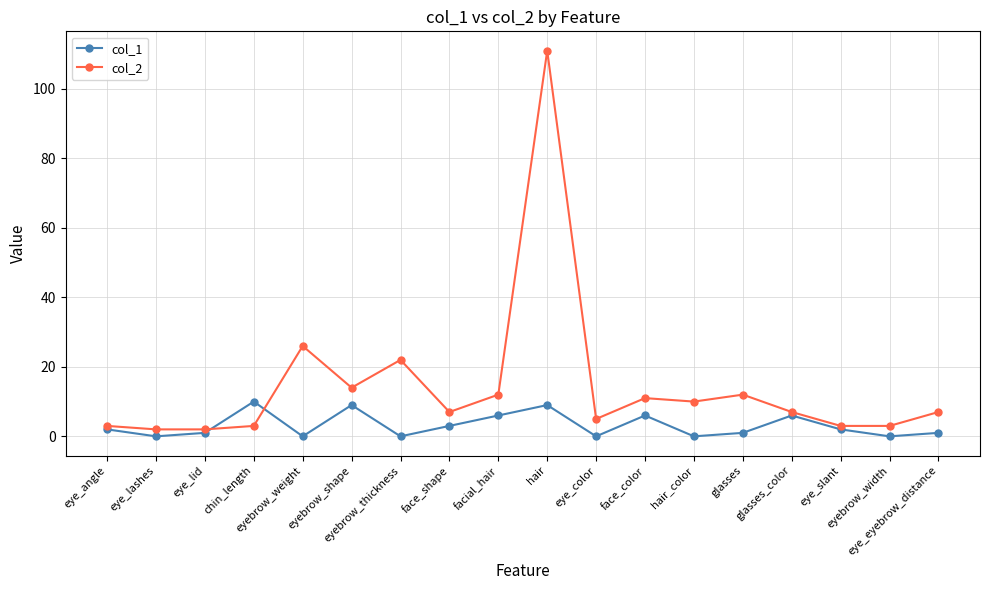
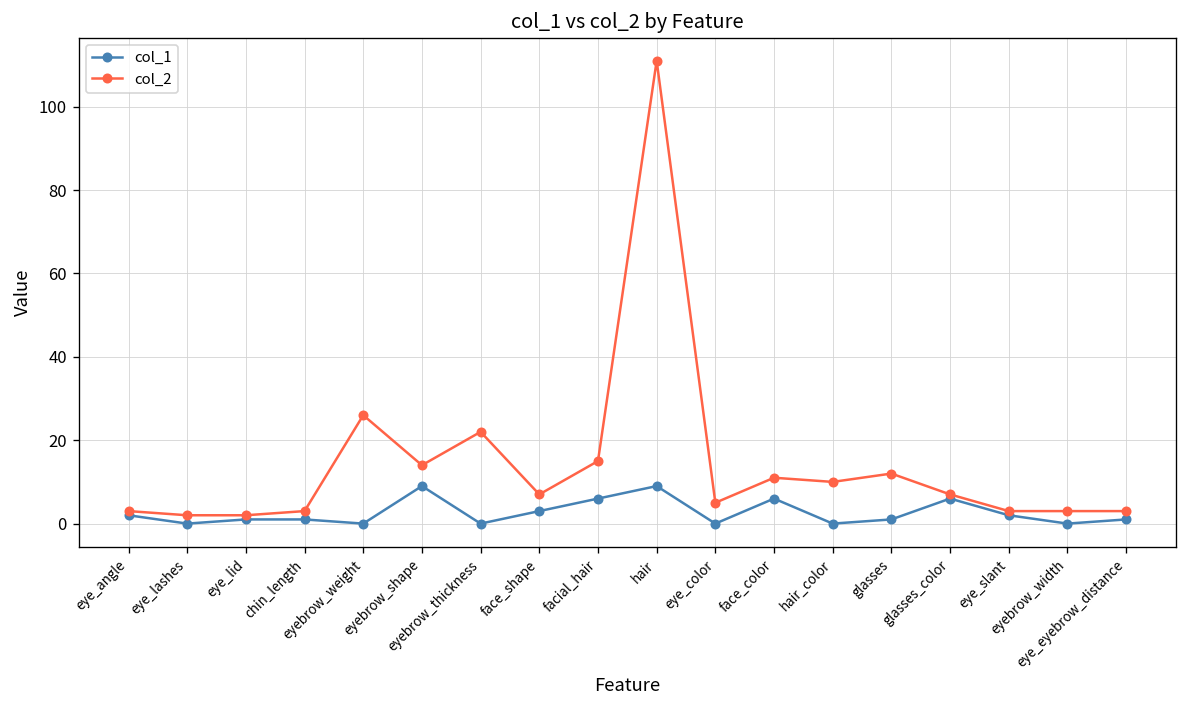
  {
    "col_1": {
      "eye_angle": 2,
      "eye_lashes": 0,
      "eye_lid": 1,
-     "chin_length": 10,
+     "chin_length": 1,
      "eyebrow_weight": 0,
      "eyebrow_shape": 9,
      "eyebrow_thickness": 0,
      "face_shape": 3,
      "facial_hair": 6,
      "hair": 9,
      "eye_color": 0,
      "face_color": 6,
      "hair_color": 0,
      "glasses": 1,
      "glasses_color": 6,
      "eye_slant": 2,
      "eyebrow_width": 0,
      "eye_eyebrow_distance": 1
    },
    "col_2": {
      "eye_angle": 3,
      "eye_lashes": 2,
      "eye_lid": 2,
      "chin_length": 3,
      "eyebrow_weight": 26,
      "eyebrow_shape": 14,
      "eyebrow_thickness": 22,
      "face_shape": 7,
-     "facial_hair": 12,
+     "facial_hair": 15,
      "hair": 111,
      "eye_color": 5,
      "face_color": 11,
      "hair_color": 10,
      "glasses": 12,
      "glasses_color": 7,
      "eye_slant": 3,
      "eyebrow_width": 3,
-     "eye_eyebrow_distance": 7
+     "eye_eyebrow_distance": 3
    }
  }
